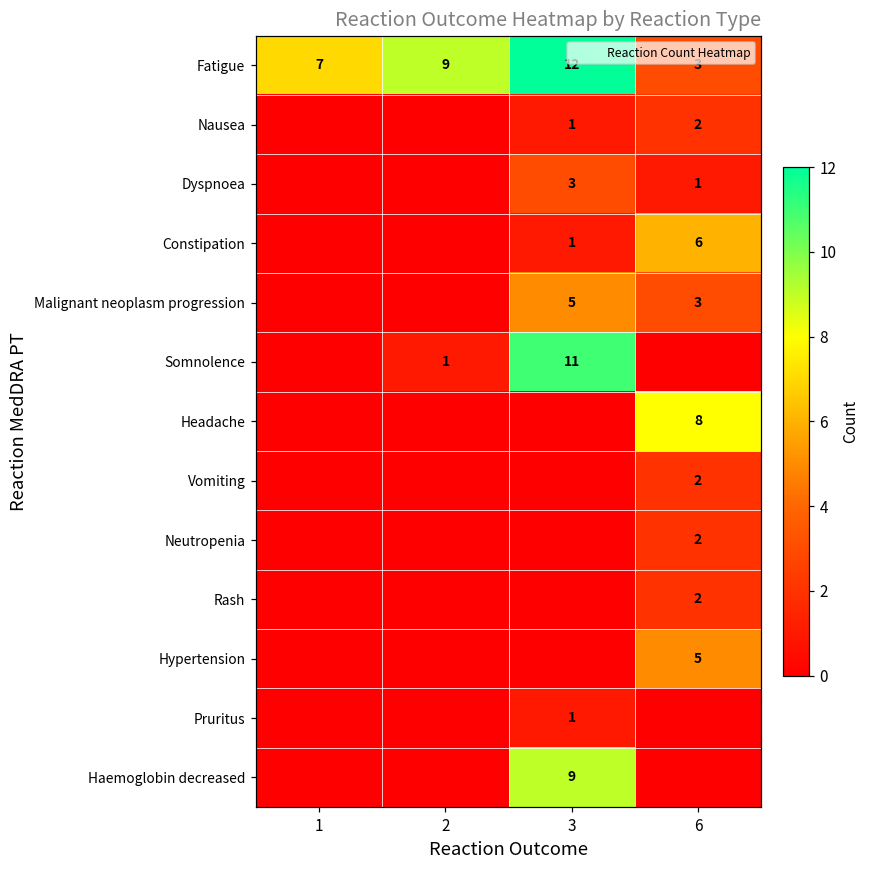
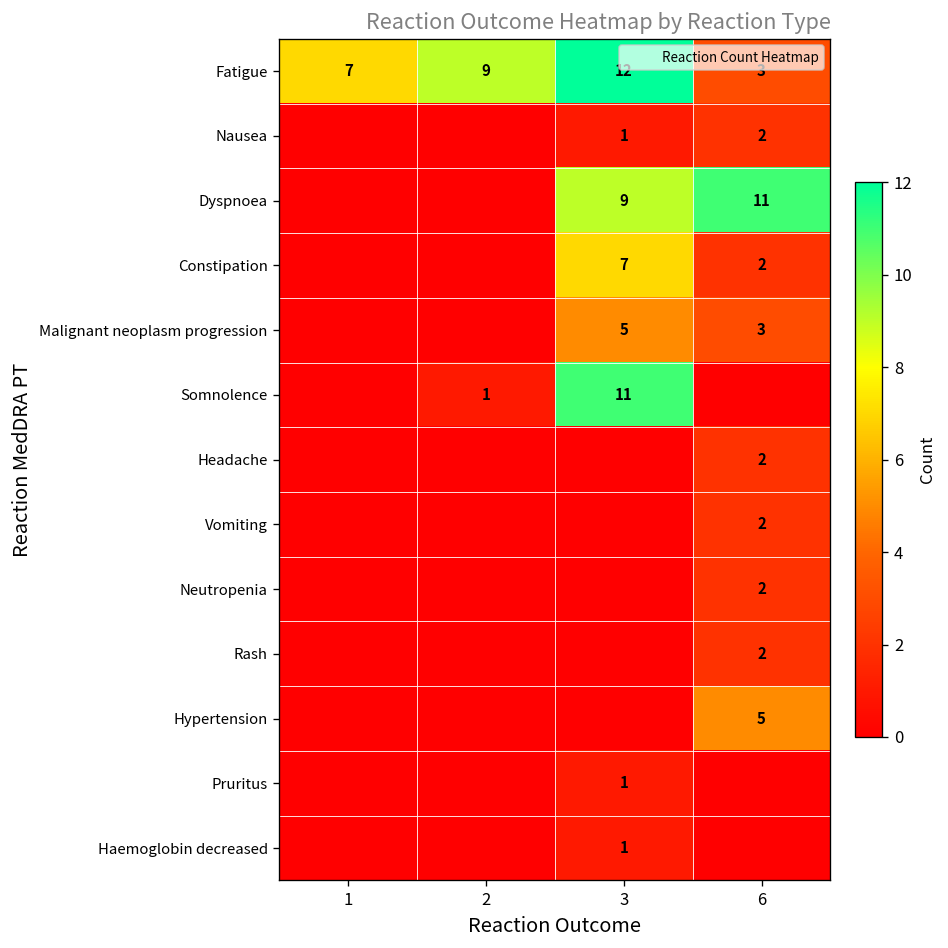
  {
    "Fatigue": {
      "1": 7,
      "2": 9
    },
    "Nausea": {
      "3": 1,
      "6": 2
    },
    "Dyspnoea": {
-     "3": 3,
-     "6": 1
+     "3": 9,
+     "6": 11
    },
    "Constipation": {
-     "3": 1,
-     "6": 6
+     "3": 7,
+     "6": 2
    },
    "Malignant neoplasm progression": {
      "3": 5,
      "6": 3
    },
    "Somnolence": {
      "2": 1,
      "3": 11
    },
    "Headache": {
-     "6": 8
+     "6": 2
    },
    "Vomiting": {
      "6": 2
    },
    "Neutropenia": {
      "6": 2
    },
    "Rash": {
      "6": 2
    },
    "Hypertension": {
      "6": 5
    },
    "Pruritus": {
      "3": 1
    },
    "Haemoglobin decreased": {
-     "3": 9
+     "3": 1
    }
  }
